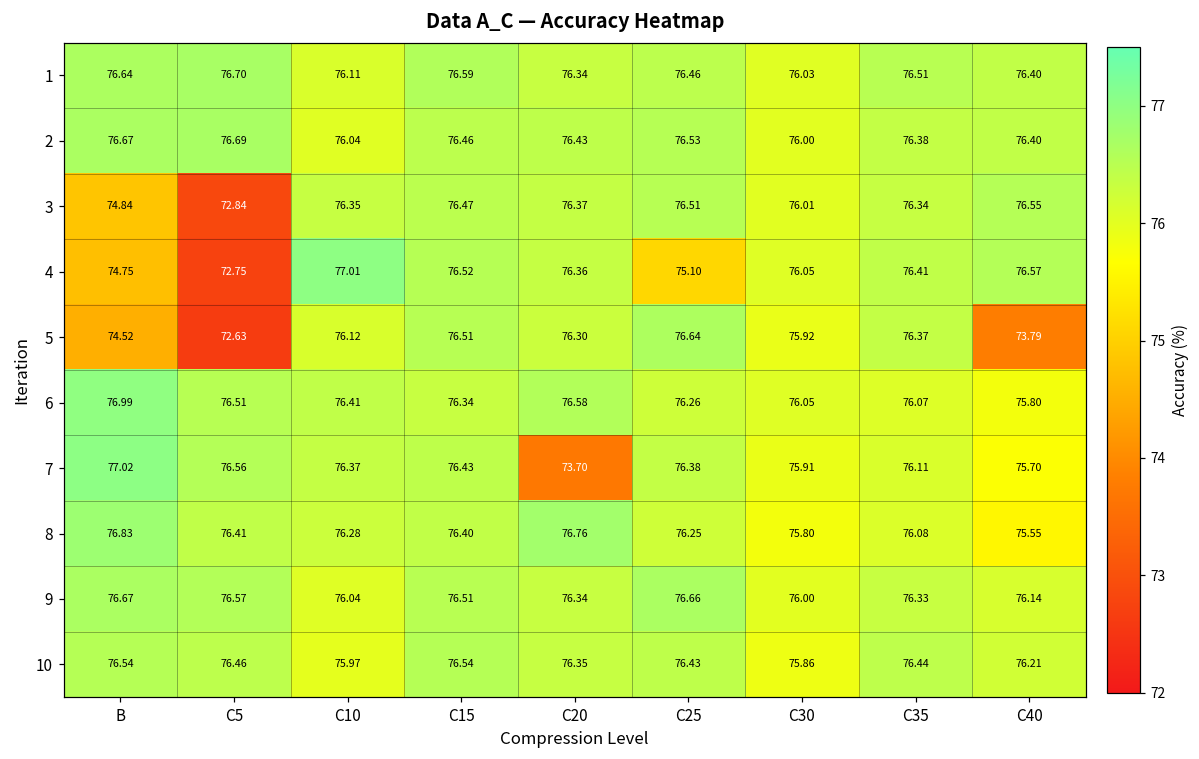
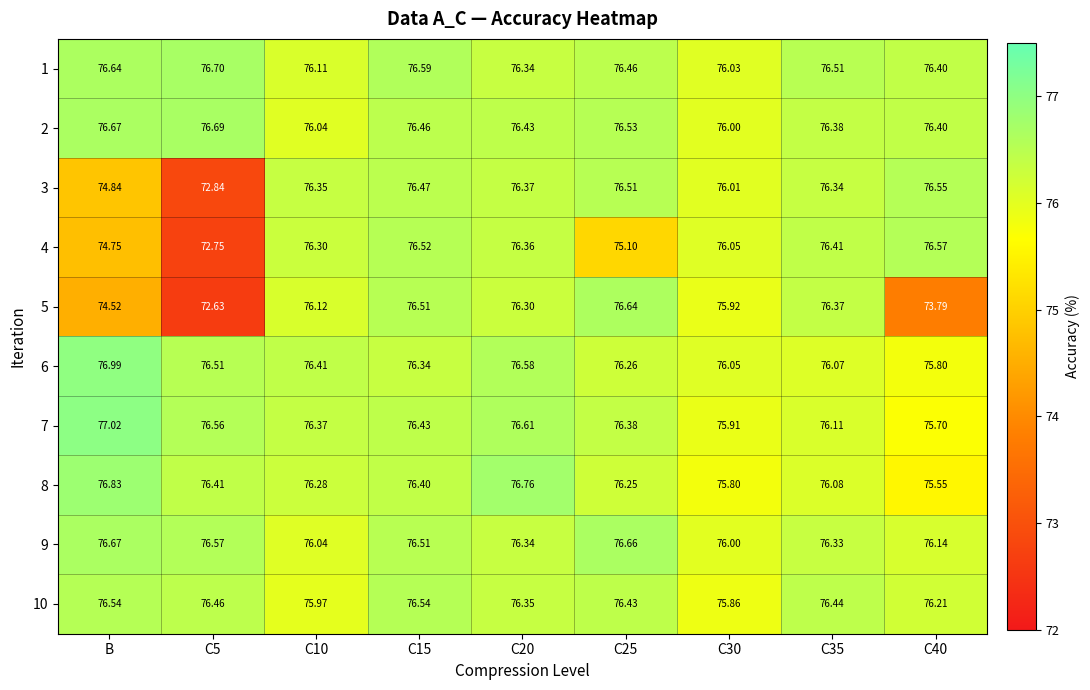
  {
    "1": {
      "B": 76.64,
      "C5": 76.70,
      "C10": 76.11,
      "C15": 76.59,
      "C20": 76.34,
      "C25": 76.46,
      "C30": 76.03,
      "C35": 76.51,
      "C40": 76.40
    },
    "2": {
      "B": 76.67,
      "C5": 76.69,
      "C10": 76.04,
      "C15": 76.46,
      "C20": 76.43,
      "C25": 76.53,
      "C30": 76.00,
      "C35": 76.38,
      "C40": 76.40
    },
    "3": {
      "B": 74.84,
      "C5": 72.84,
      "C10": 76.35,
      "C15": 76.47,
      "C20": 76.37,
      "C25": 76.51,
      "C30": 76.01,
      "C35": 76.34,
      "C40": 76.55
    },
    "4": {
      "B": 74.75,
      "C5": 72.75,
-     "C10": 77.01,
+     "C10": 76.30,
      "C15": 76.52,
      "C20": 76.36,
      "C25": 75.10,
      "C30": 76.05,
      "C35": 76.41,
      "C40": 76.57
    },
    "5": {
      "B": 74.52,
      "C5": 72.63,
      "C10": 76.12,
      "C15": 76.51,
      "C20": 76.30,
      "C25": 76.64,
      "C30": 75.92,
      "C35": 76.37,
      "C40": 73.79
    },
    "6": {
      "B": 76.99,
      "C5": 76.51,
      "C10": 76.41,
      "C15": 76.34,
      "C20": 76.58,
      "C25": 76.26,
      "C30": 76.05,
      "C35": 76.07,
      "C40": 75.80
    },
    "7": {
      "B": 77.02,
      "C5": 76.56,
      "C10": 76.37,
      "C15": 76.43,
-     "C20": 73.70,
+     "C20": 76.61,
      "C25": 76.38,
      "C30": 75.91,
      "C35": 76.11,
      "C40": 75.70
    },
    "8": {
      "B": 76.83,
      "C5": 76.41,
      "C10": 76.28,
      "C15": 76.40,
      "C20": 76.76,
      "C25": 76.25,
      "C30": 75.80,
      "C35": 76.08,
      "C40": 75.55
    },
    "9": {
      "B": 76.67,
      "C5": 76.57,
      "C10": 76.04,
      "C15": 76.51,
      "C20": 76.34,
      "C25": 76.66,
      "C30": 76.00,
      "C35": 76.33,
      "C40": 76.14
    },
    "10": {
      "B": 76.54,
      "C5": 76.46,
      "C10": 75.97,
      "C15": 76.54,
      "C20": 76.35,
      "C25": 76.43,
      "C30": 75.86,
      "C35": 76.44,
      "C40": 76.21
    }
  }
